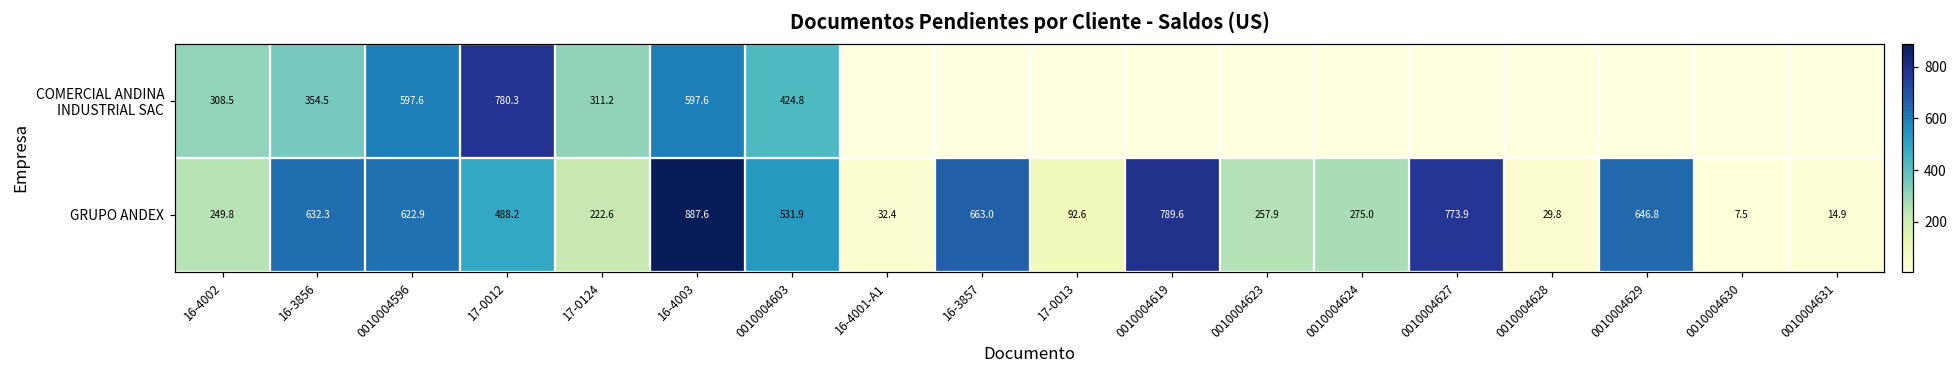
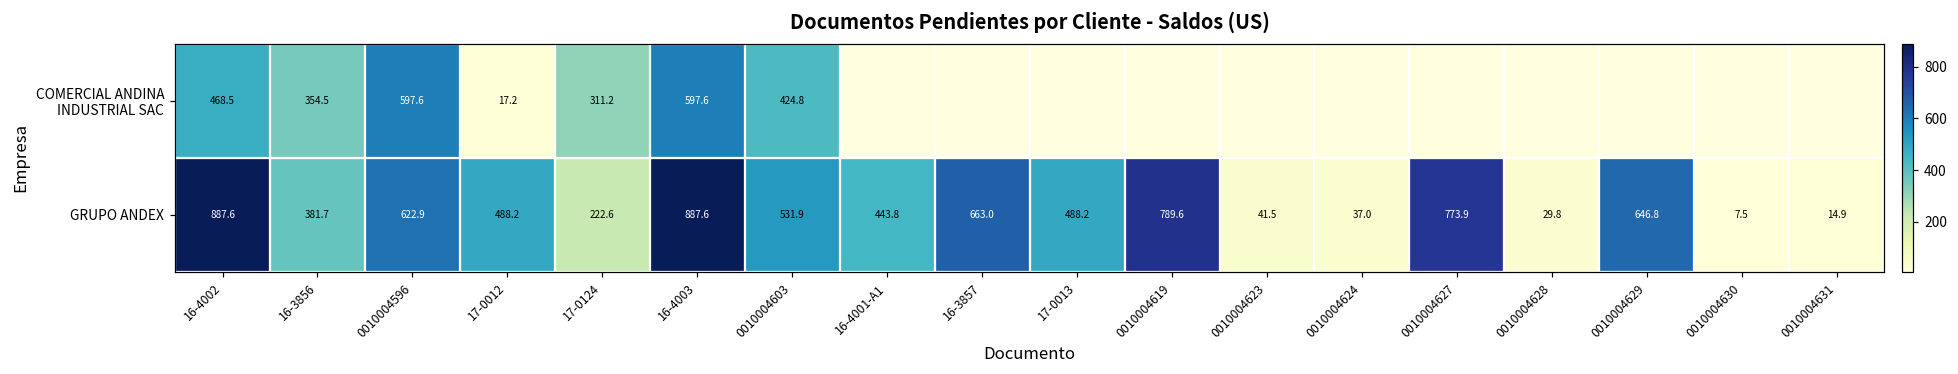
  {
    "COMERCIAL ANDINA INDUSTRIAL SAC": {
-     "16-4002": 308.5,
+     "16-4002": 468.5,
      "16-3856": 354.5,
      "0010004596": 597.6,
-     "17-0012": 780.3,
+     "17-0012": 17.2,
      "17-0124": 311.2,
      "16-4003": 597.6,
      "0010004603": 424.8
    },
    "GRUPO ANDEX": {
-     "16-4002": 249.8,
-     "16-3856": 632.3,
+     "16-4002": 887.6,
+     "16-3856": 381.7,
      "0010004596": 622.9,
      "17-0012": 488.2,
      "17-0124": 222.6,
      "16-4003": 887.6,
      "0010004603": 531.9,
-     "16-4001-A1": 32.4,
+     "16-4001-A1": 443.8,
      "16-3857": 663.0,
-     "17-0013": 92.6,
+     "17-0013": 488.2,
      "0010004619": 789.6,
-     "0010004623": 257.9,
-     "0010004624": 275.0,
+     "0010004623": 41.5,
+     "0010004624": 37.0,
      "0010004627": 773.9,
      "0010004628": 29.8,
      "0010004629": 646.8,
      "0010004630": 7.5,
      "0010004631": 14.9
    }
  }
